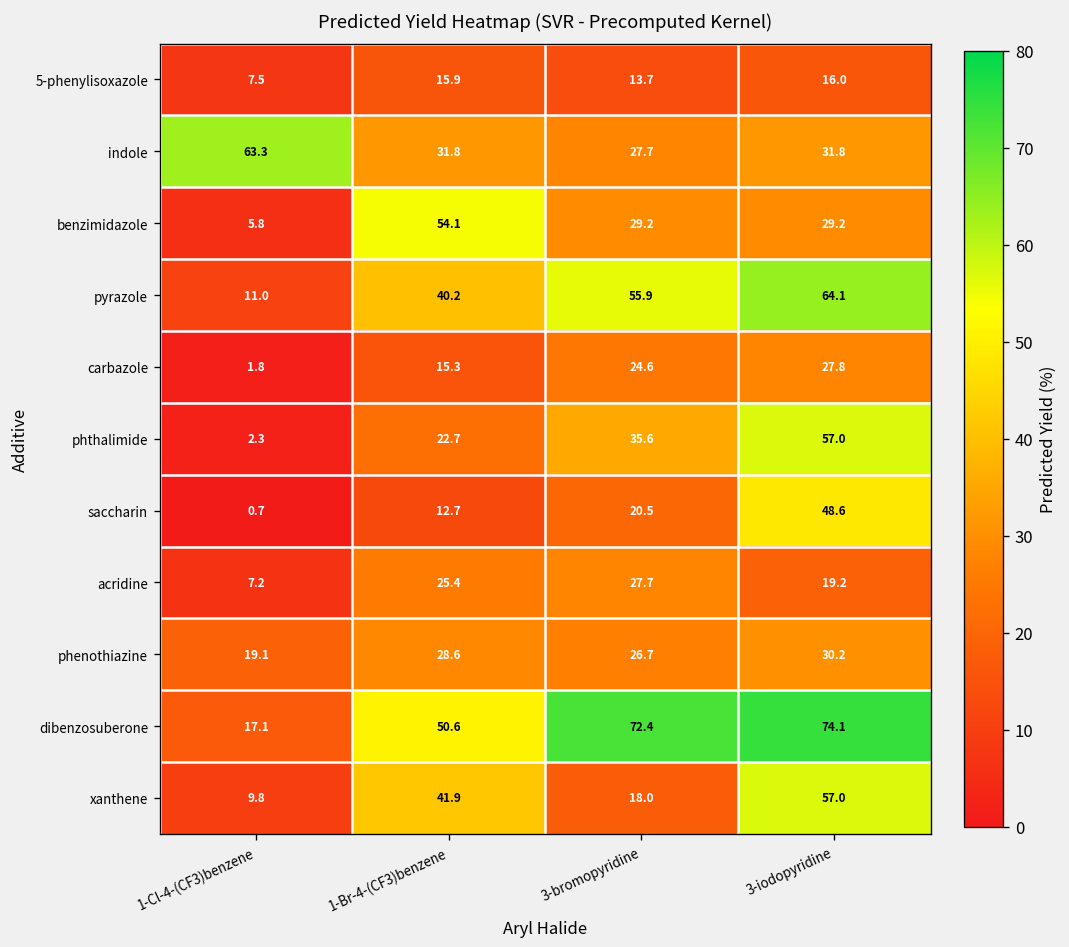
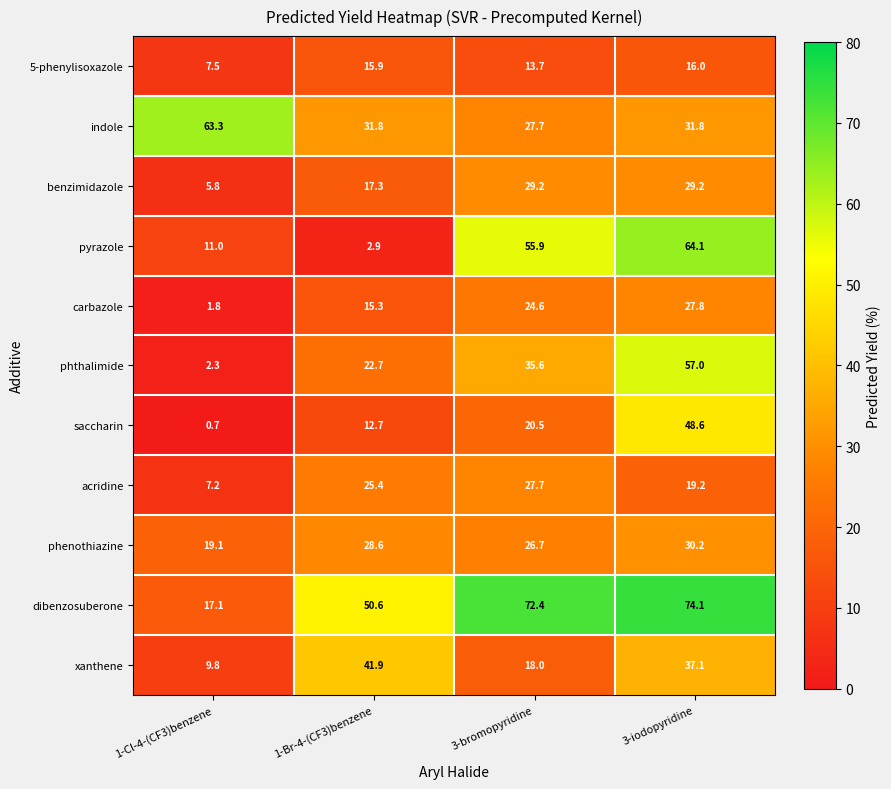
  {
    "5-phenylisoxazole": {
      "1-Cl-4-(CF3)benzene": 7.5,
      "1-Br-4-(CF3)benzene": 15.9,
      "3-bromopyridine": 13.7,
      "3-iodopyridine": 16.0
    },
    "indole": {
      "1-Cl-4-(CF3)benzene": 63.3,
      "1-Br-4-(CF3)benzene": 31.8,
      "3-bromopyridine": 27.7,
      "3-iodopyridine": 31.8
    },
    "benzimidazole": {
      "1-Cl-4-(CF3)benzene": 5.8,
-     "1-Br-4-(CF3)benzene": 54.1,
+     "1-Br-4-(CF3)benzene": 17.3,
      "3-bromopyridine": 29.2,
      "3-iodopyridine": 29.2
    },
    "pyrazole": {
      "1-Cl-4-(CF3)benzene": 11.0,
-     "1-Br-4-(CF3)benzene": 40.2,
+     "1-Br-4-(CF3)benzene": 2.9,
      "3-bromopyridine": 55.9,
      "3-iodopyridine": 64.1
    },
    "carbazole": {
      "1-Cl-4-(CF3)benzene": 1.8,
      "1-Br-4-(CF3)benzene": 15.3,
      "3-bromopyridine": 24.6,
      "3-iodopyridine": 27.8
    },
    "phthalimide": {
      "1-Cl-4-(CF3)benzene": 2.3,
      "1-Br-4-(CF3)benzene": 22.7,
      "3-bromopyridine": 35.6,
      "3-iodopyridine": 57.0
    },
    "saccharin": {
      "1-Cl-4-(CF3)benzene": 0.7,
      "1-Br-4-(CF3)benzene": 12.7,
      "3-bromopyridine": 20.5,
      "3-iodopyridine": 48.6
    },
    "acridine": {
      "1-Cl-4-(CF3)benzene": 7.2,
      "1-Br-4-(CF3)benzene": 25.4,
      "3-bromopyridine": 27.7,
      "3-iodopyridine": 19.2
    },
    "phenothiazine": {
      "1-Cl-4-(CF3)benzene": 19.1,
      "1-Br-4-(CF3)benzene": 28.6,
      "3-bromopyridine": 26.7,
      "3-iodopyridine": 30.2
    },
    "dibenzosuberone": {
      "1-Cl-4-(CF3)benzene": 17.1,
      "1-Br-4-(CF3)benzene": 50.6,
      "3-bromopyridine": 72.4,
      "3-iodopyridine": 74.1
    },
    "xanthene": {
      "1-Cl-4-(CF3)benzene": 9.8,
      "1-Br-4-(CF3)benzene": 41.9,
      "3-bromopyridine": 18.0,
-     "3-iodopyridine": 57.0
+     "3-iodopyridine": 37.1
    }
  }
